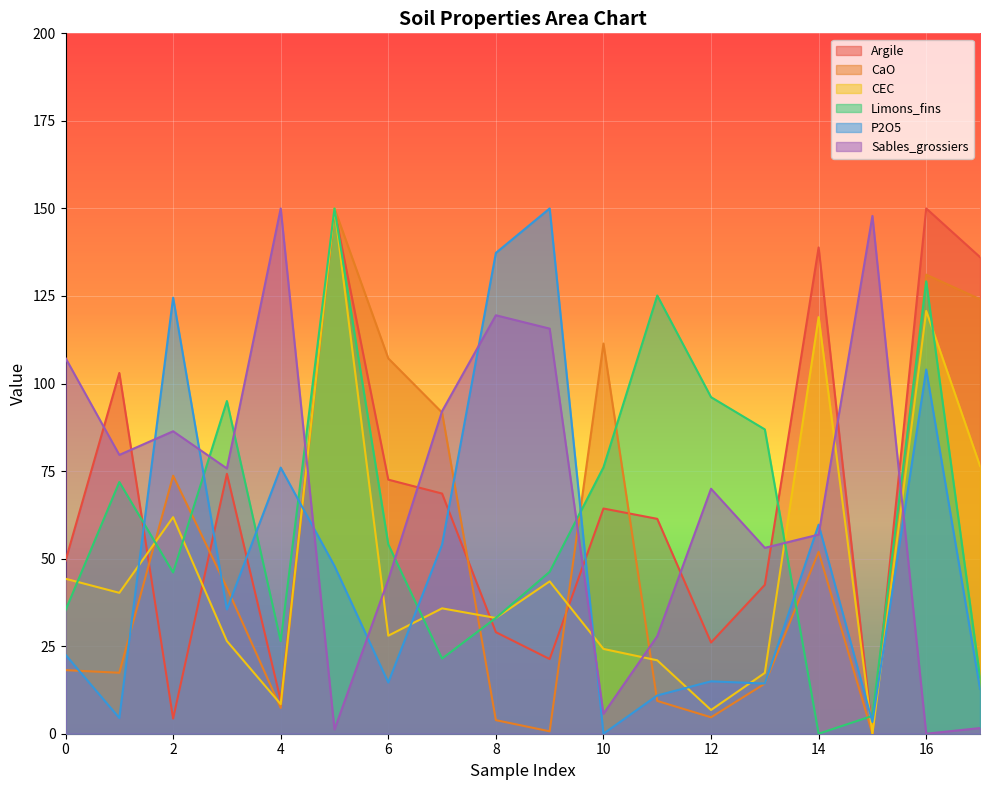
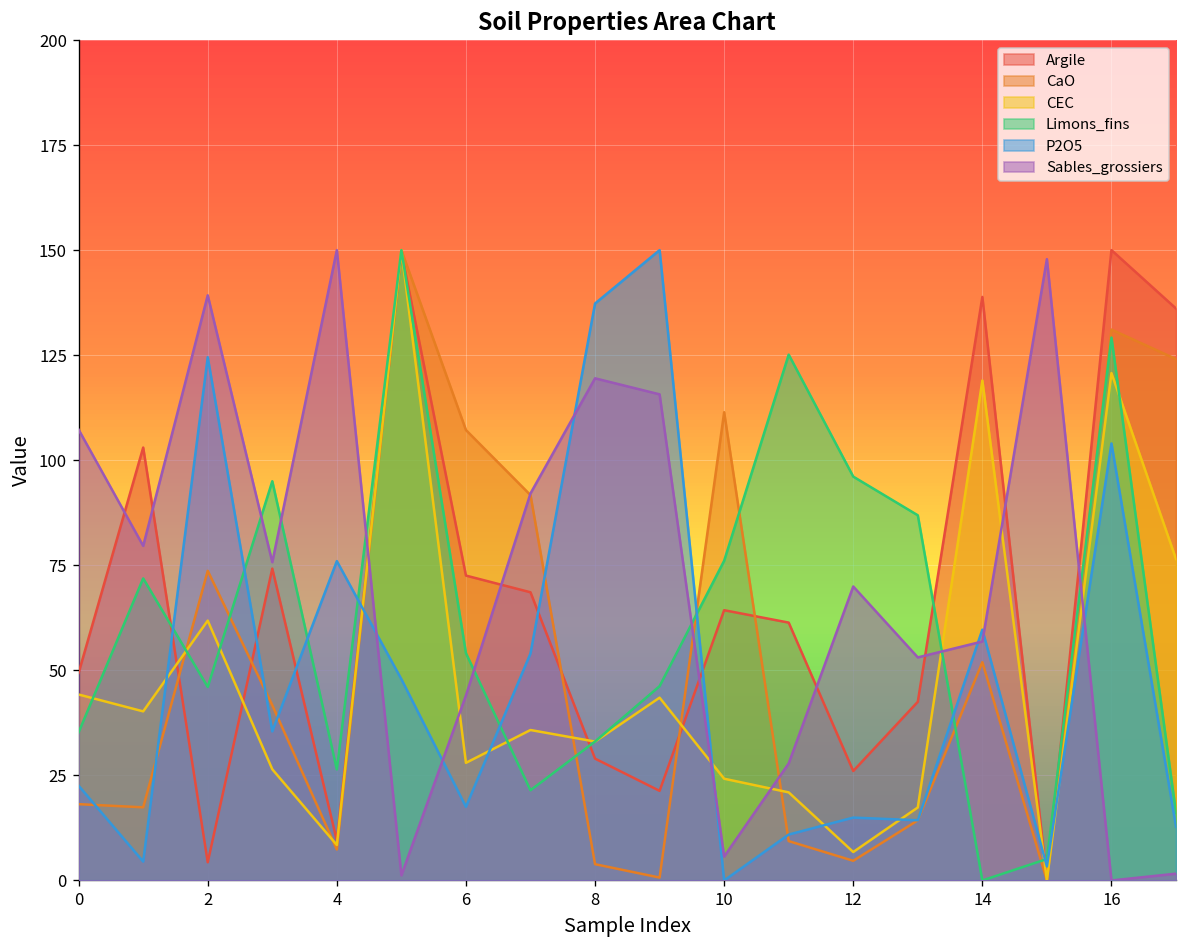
  {
    "Limons_fins": {
      "2": 46,
      "4": 26,
      "6": 54,
      "10": 76,
      "12": 96,
      "14": 0,
      "16": 129
    },
    "P2O5": {
      "2": 125,
      "4": 76,
-     "6": 15,
+     "6": 18,
      "8": 137,
      "10": 0,
      "12": 15,
      "14": 60,
      "16": 104
    },
    "Sables_grossiers": {
-     "2": 86,
+     "2": 139,
      "4": 150,
      "6": 44,
      "8": 119,
      "10": 6,
      "12": 70,
      "14": 57,
      "16": 0
    }
  }
